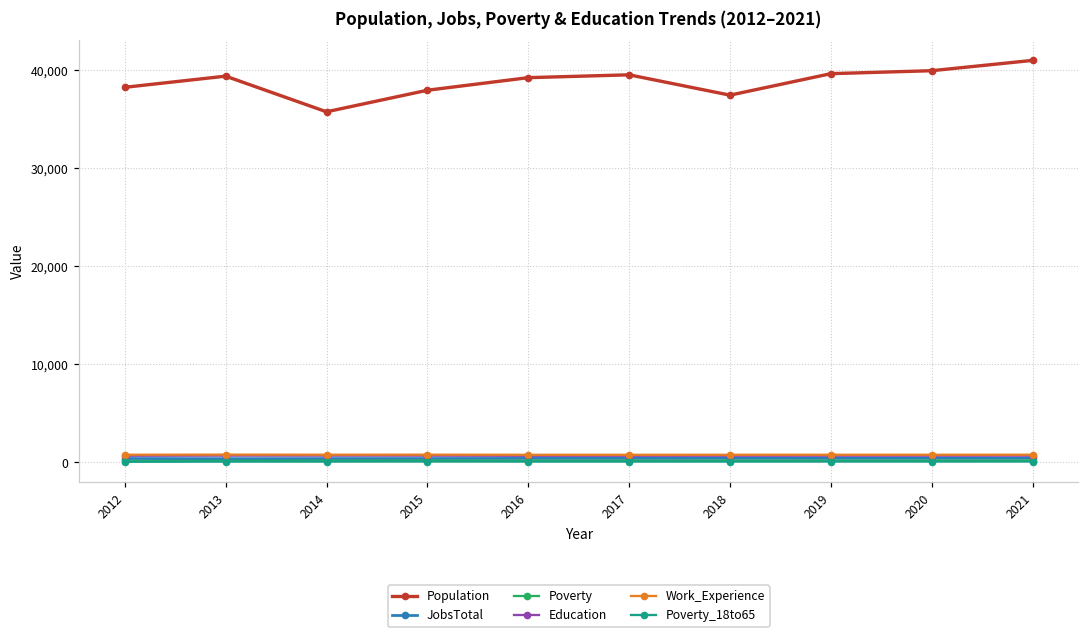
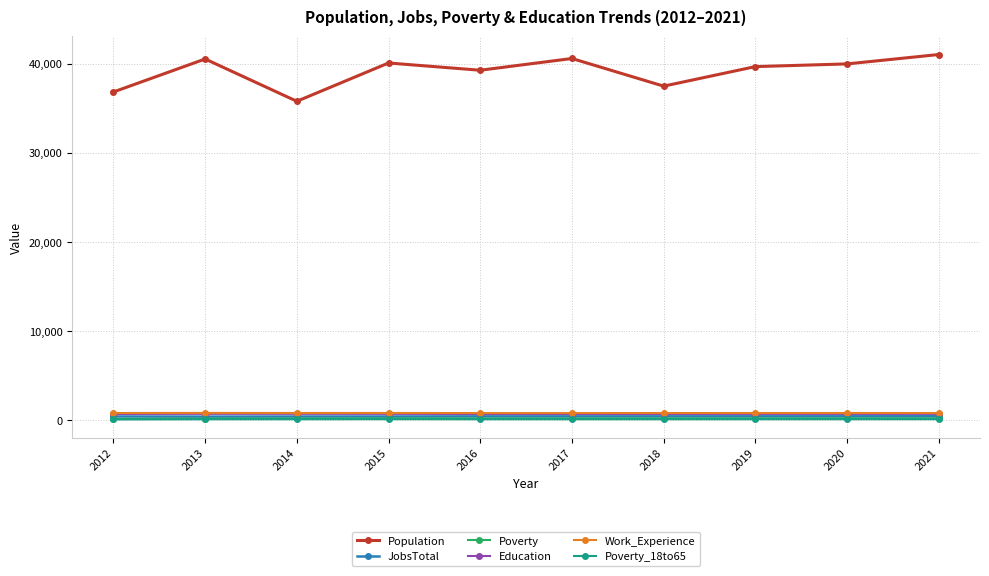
  {
    "Population": {
-     "2012": "38,000",
-     "2013": "39,000",
+     "2012": "37,000",
+     "2013": "41,000",
      "2014": "36,000",
-     "2015": "38,000",
+     "2015": "40,000",
      "2016": "39,000",
-     "2017": "40,000",
+     "2017": "41,000",
      "2018": "37,000",
      "2019": "40,000",
      "2020": "40,000",
      "2021": "41,000"
    }
  }
